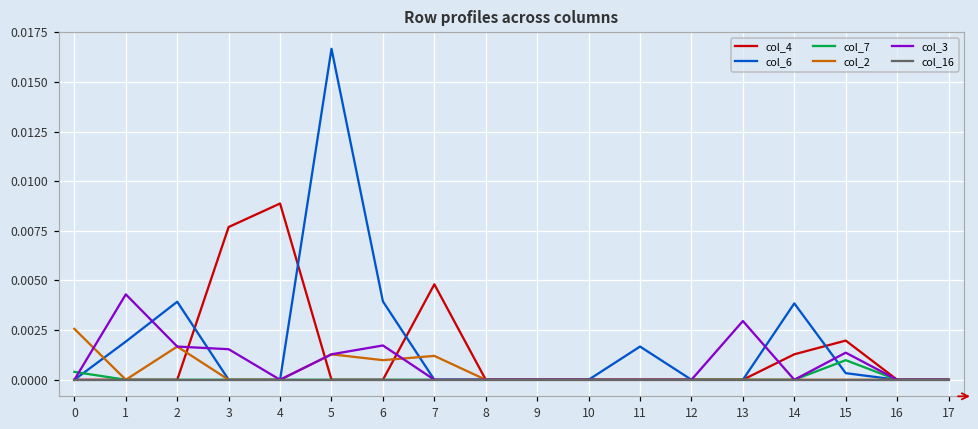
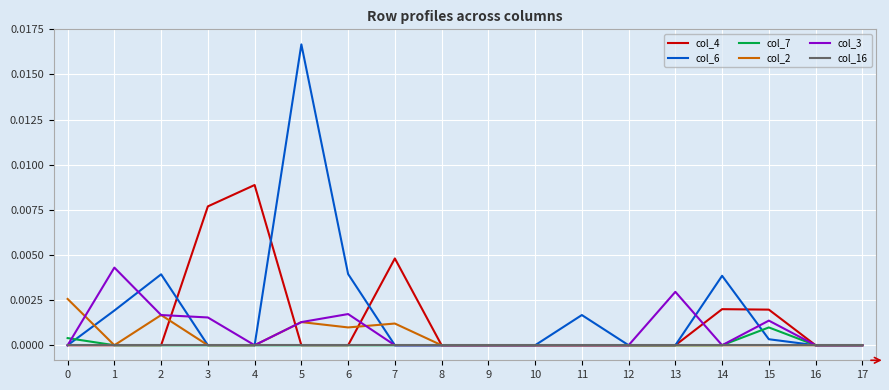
  {
    "col_4": {
      "3": 0.0077,
      "4": 0.0089,
      "7": 0.0048,
-     "14": 0.0013,
+     "14": 0.0020,
      "15": 0.0020
    },
    "col_6": {
      "1": 0.0019,
      "2": 0.0039,
      "5": 0.0167,
      "6": 0.0039,
      "11": 0.0017,
      "14": 0.0038,
      "15": 0.0003
    },
    "col_7": {
      "0": 0.0004,
      "15": 0.0010
    },
    "col_2": {
      "0": 0.0026,
      "6": 0.0010,
      "7": 0.0012
    },
    "col_3": {
      "1": 0.0043,
      "3": 0.0015,
      "6": 0.0017,
      "13": 0.0030,
      "15": 0.0014
    }
  }
